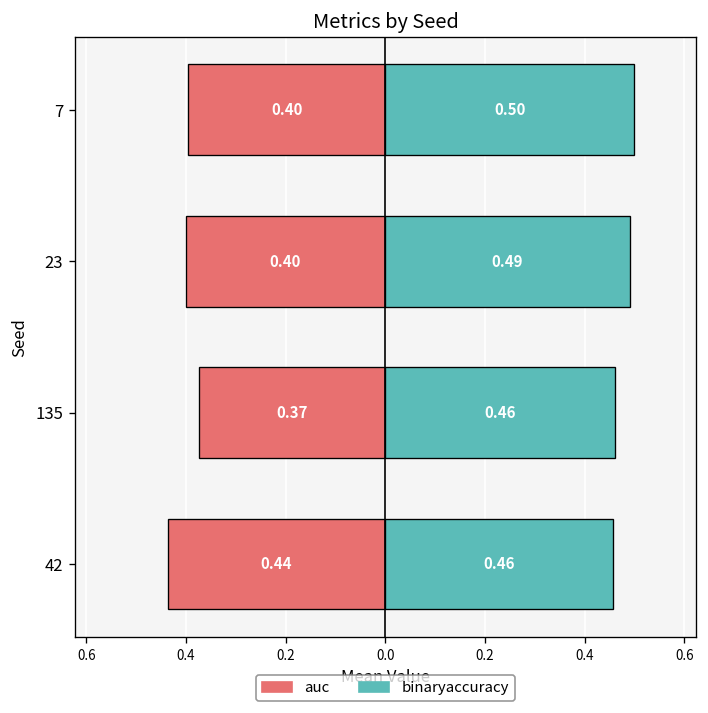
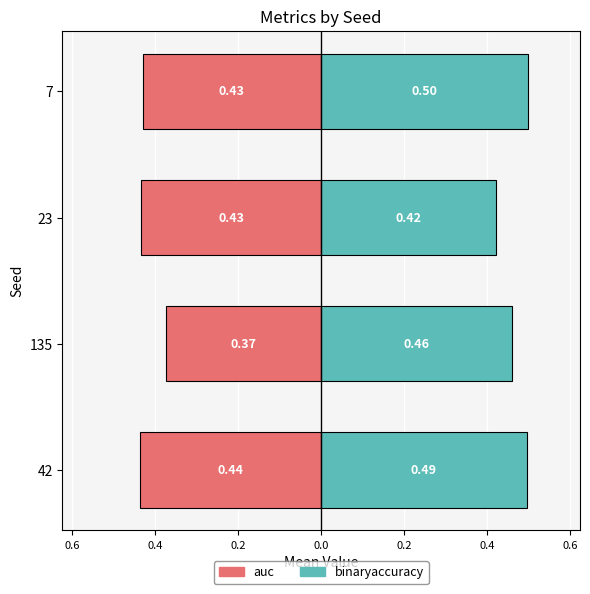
  {
    "auc": {
-     "7": 0.40,
-     "23": 0.40
+     "7": 0.43,
+     "23": 0.43
    },
    "binaryaccuracy": {
      "7": 0.50,
-     "23": 0.49,
+     "23": 0.42,
      "135": 0.46,
-     "42": 0.46
+     "42": 0.49
    }
  }
